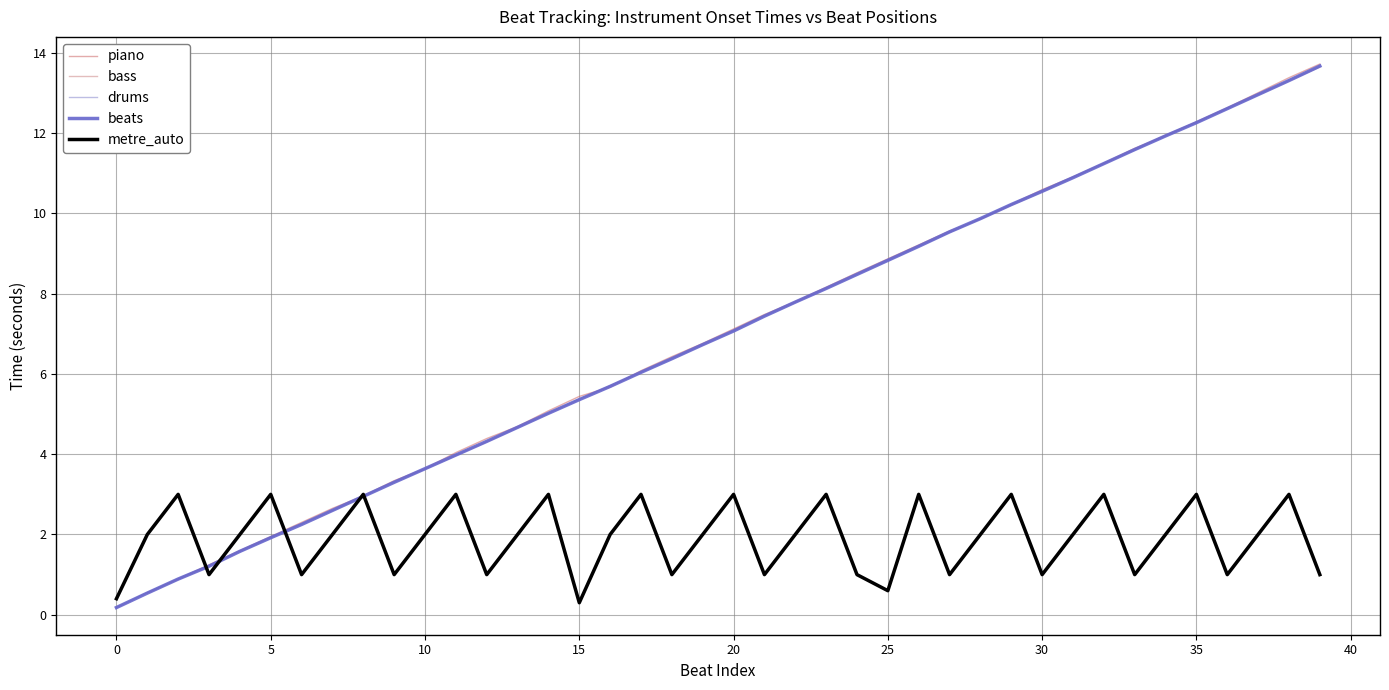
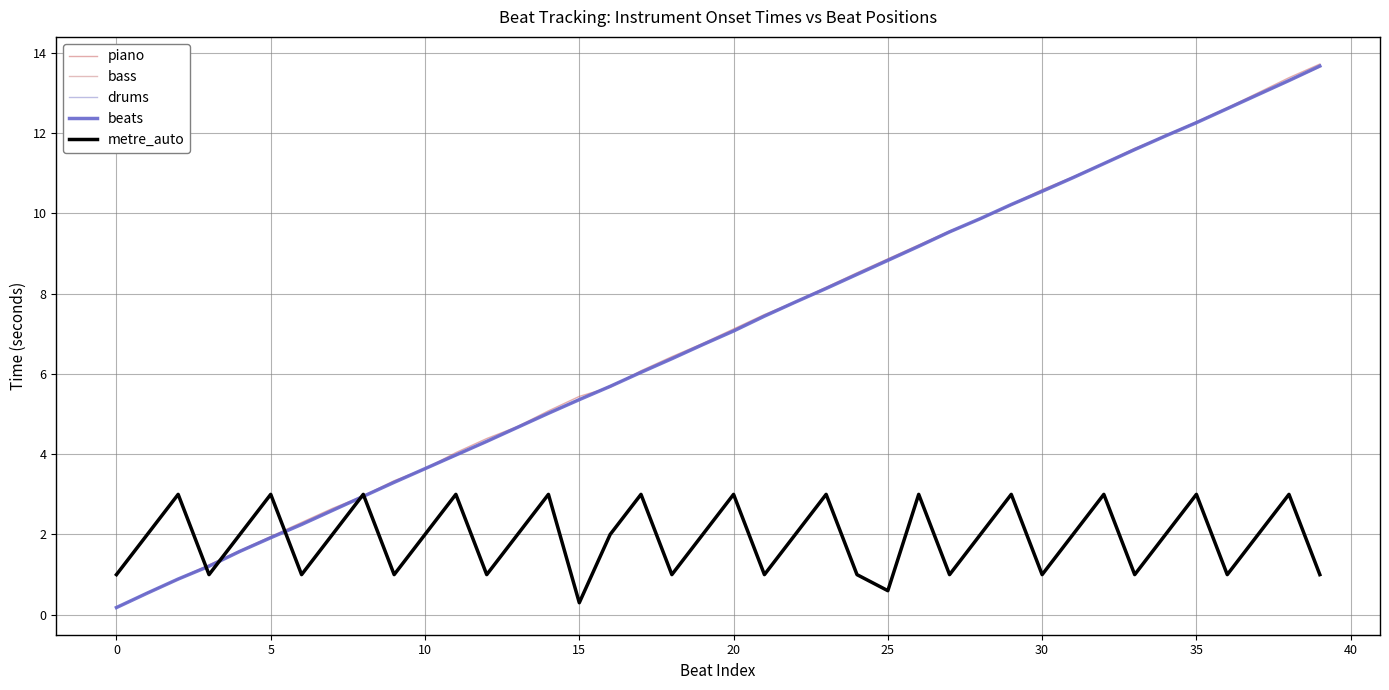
  {
    "metre_auto": {
-     "0": 0.4,
+     "0": 1.0,
      "5": 3.0,
      "10": 2.0,
      "15": 0.3,
      "20": 3.0,
      "25": 0.6,
      "30": 1.0,
      "35": 3.0
    }
  }
